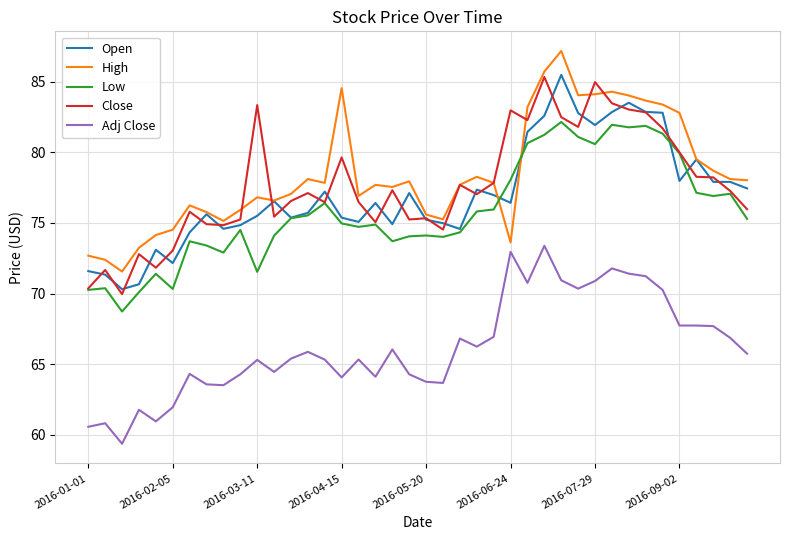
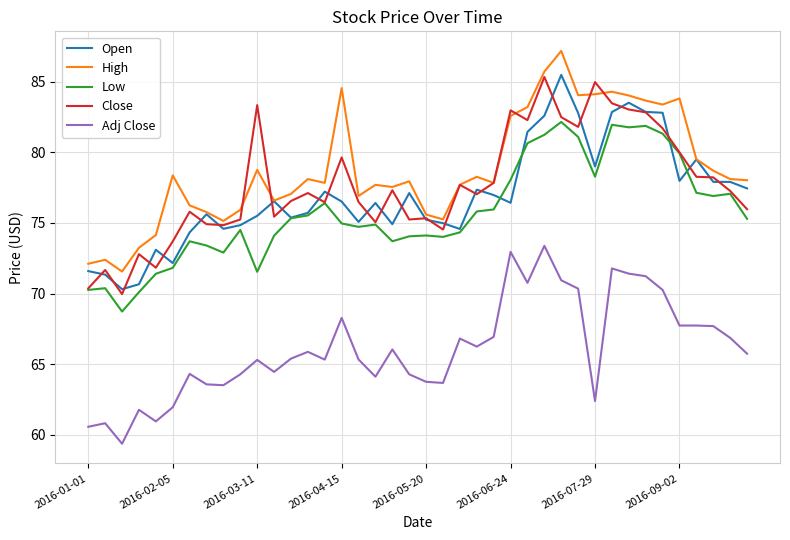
  {
    "Open": {
      "2016-01-01": 71.6,
      "2016-02-05": 72.2,
      "2016-03-11": 75.5,
-     "2016-04-15": 75.4,
+     "2016-04-15": 76.5,
      "2016-06-24": 76.4,
-     "2016-07-29": 81.9,
+     "2016-07-29": 79.0,
      "2016-09-02": 78.0
    },
    "High": {
-     "2016-01-01": 72.7,
-     "2016-02-05": 74.5,
-     "2016-03-11": 76.8,
+     "2016-01-01": 72.1,
+     "2016-02-05": 78.4,
+     "2016-03-11": 78.8,
      "2016-04-15": 84.5,
      "2016-05-20": 75.6,
-     "2016-06-24": 73.6,
+     "2016-06-24": 82.6,
      "2016-07-29": 84.1,
-     "2016-09-02": 82.8
+     "2016-09-02": 83.8
    },
    "Low": {
-     "2016-02-05": 70.3,
+     "2016-02-05": 71.8,
      "2016-03-11": 71.5,
      "2016-04-15": 75.0,
      "2016-05-20": 74.1,
      "2016-06-24": 78.1,
-     "2016-07-29": 80.6
+     "2016-07-29": 78.3
    },
    "Close": {
-     "2016-02-05": 73.0,
+     "2016-02-05": 73.7,
      "2016-03-11": 83.3,
      "2016-04-15": 79.6,
      "2016-06-24": 83.0,
      "2016-07-29": 85.0
    },
    "Adj Close": {
      "2016-01-01": 60.6,
      "2016-02-05": 62.0,
      "2016-03-11": 65.3,
-     "2016-04-15": 64.1,
+     "2016-04-15": 68.3,
      "2016-05-20": 63.8,
      "2016-06-24": 73.0,
-     "2016-07-29": 70.9,
+     "2016-07-29": 62.4,
      "2016-09-02": 67.7
    }
  }
